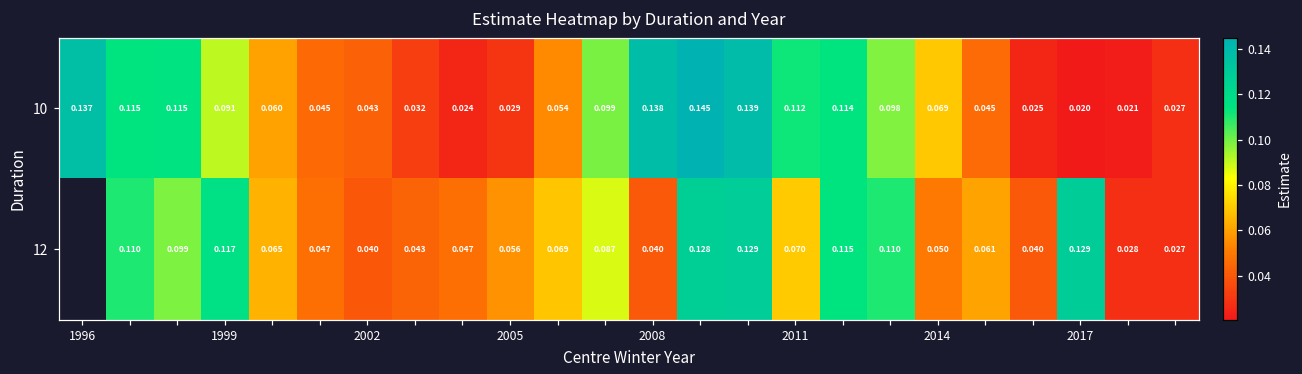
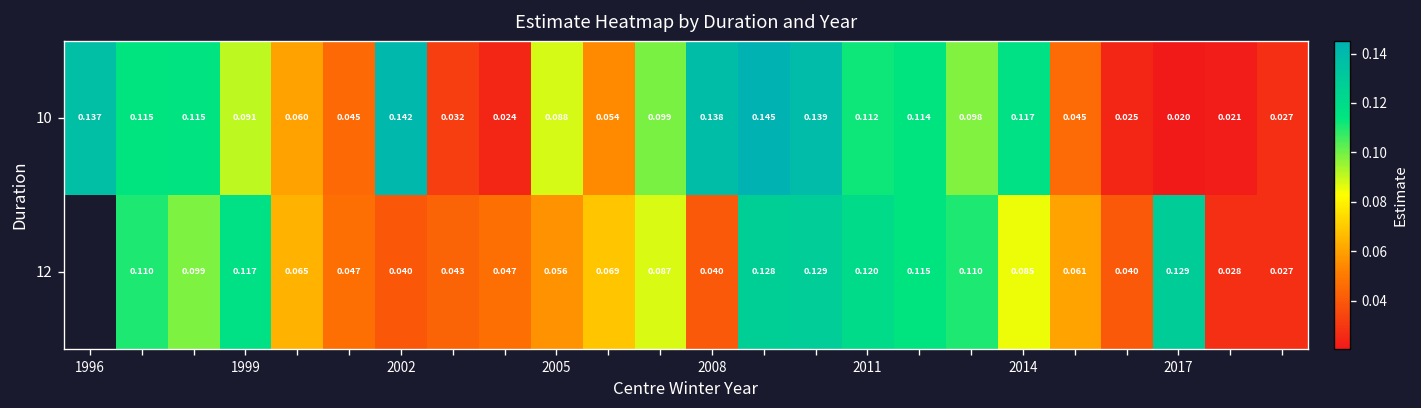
  {
    "10": {
      "1996": 0.137,
      "1999": 0.091,
-     "2002": 0.043,
-     "2005": 0.029,
+     "2002": 0.142,
+     "2005": 0.088,
      "2008": 0.138,
      "2011": 0.112,
-     "2014": 0.069,
+     "2014": 0.117,
      "2017": 0.020
    },
    "12": {
      "1999": 0.117,
      "2002": 0.040,
      "2005": 0.056,
      "2008": 0.040,
-     "2011": 0.070,
-     "2014": 0.050,
+     "2011": 0.120,
+     "2014": 0.085,
      "2017": 0.129
    }
  }
